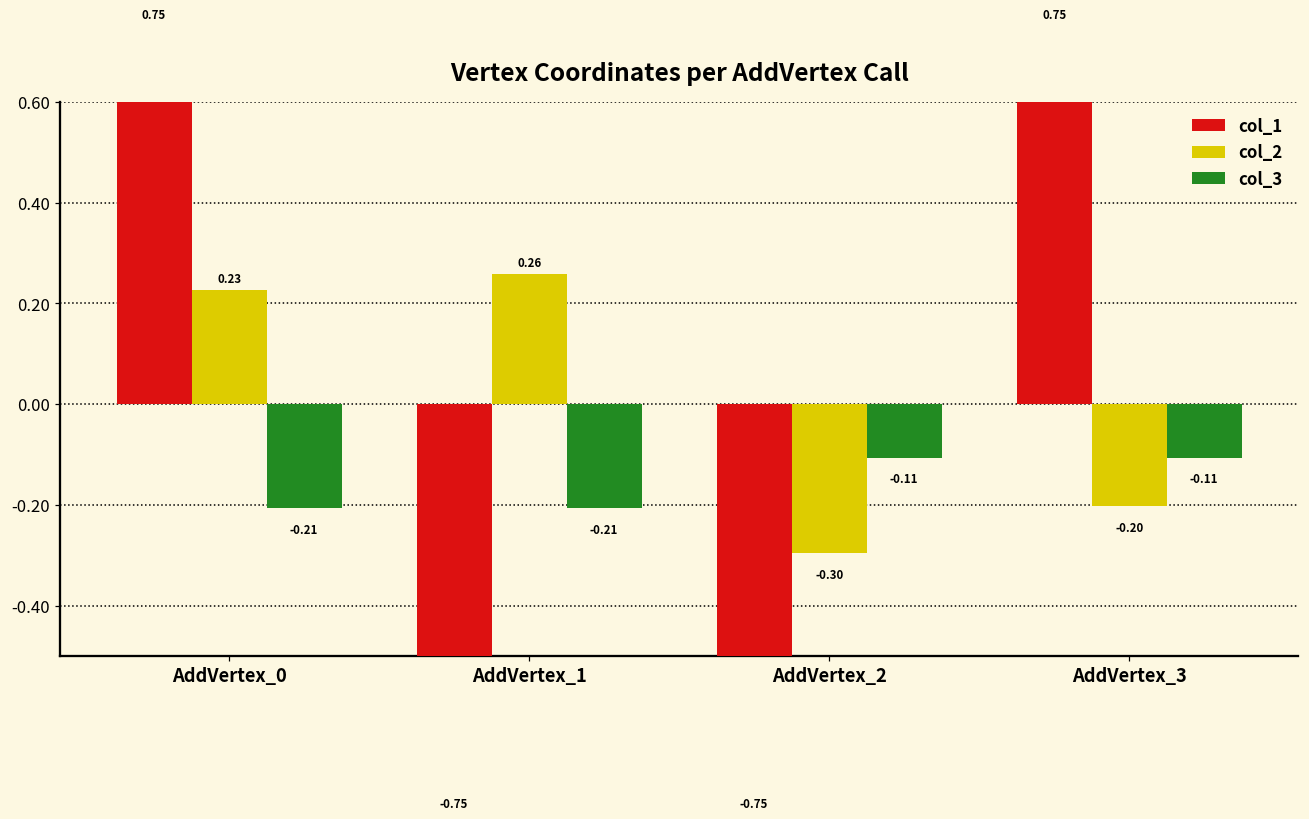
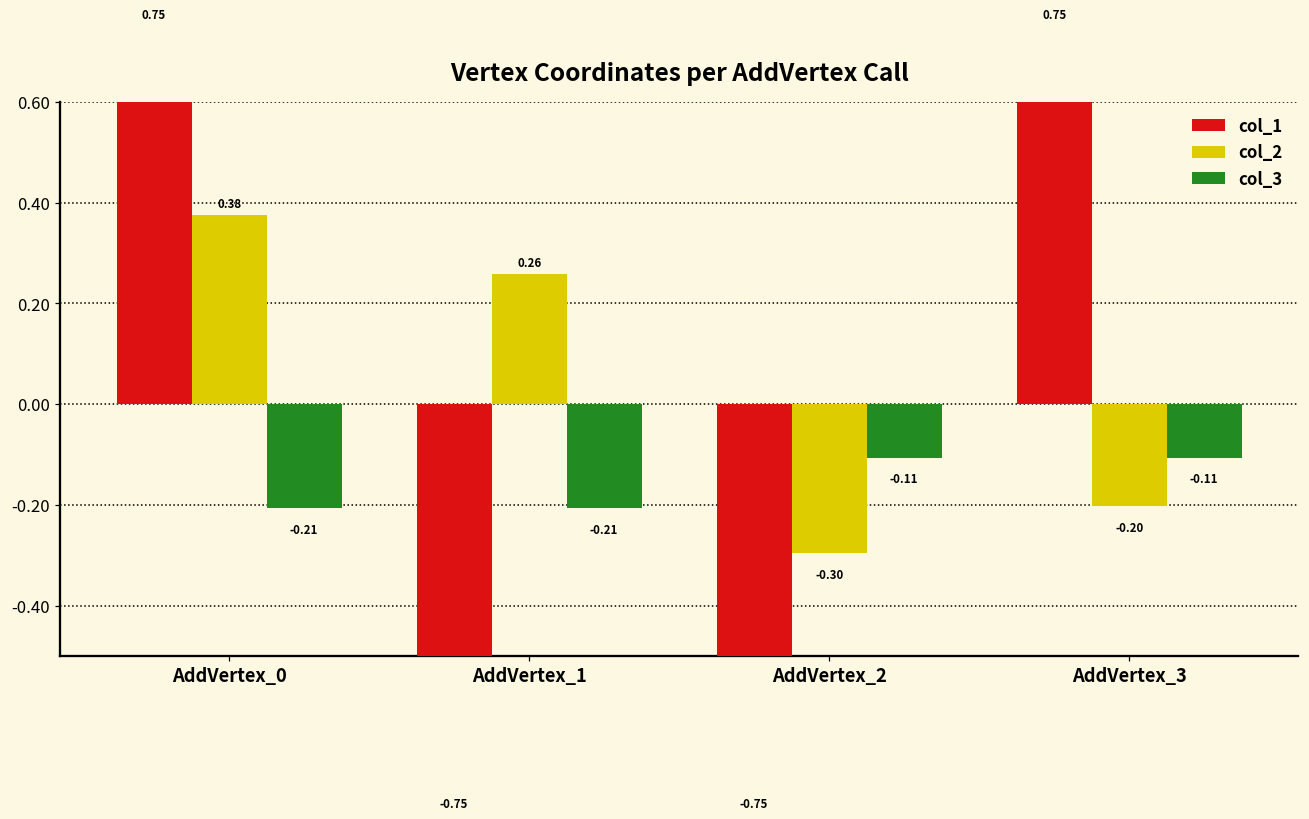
  {
    "col_2": {
-     "AddVertex_0": 0.23,
+     "AddVertex_0": 0.38,
      "AddVertex_1": 0.26,
      "AddVertex_2": -0.30,
      "AddVertex_3": -0.20
    },
    "col_3": {
      "AddVertex_0": -0.21,
      "AddVertex_1": -0.21,
      "AddVertex_2": -0.11,
      "AddVertex_3": -0.11
    }
  }
